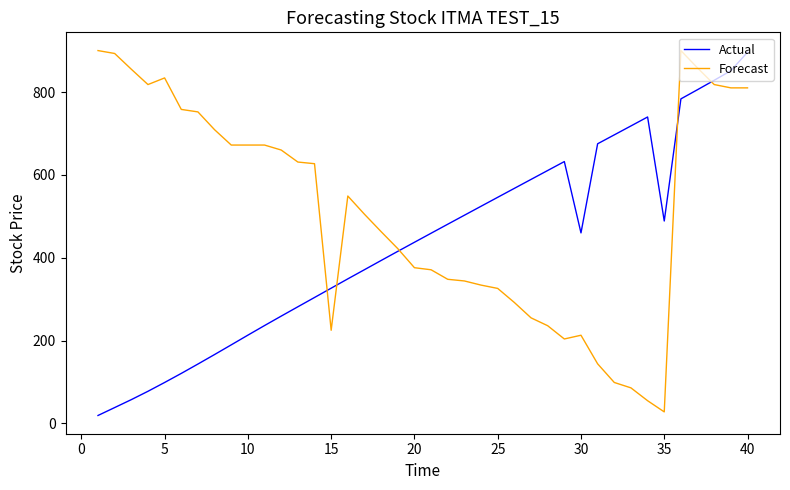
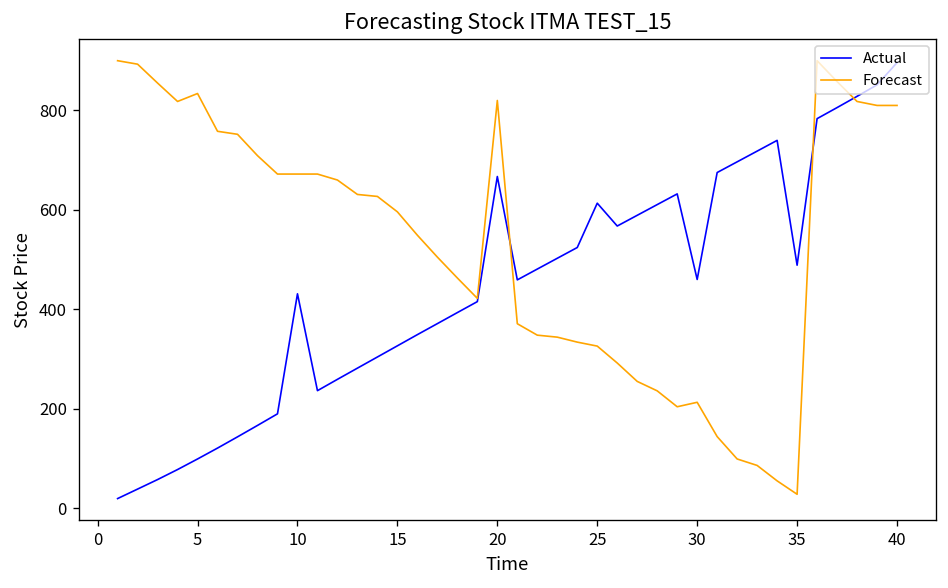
  {
    "Actual": {
      "5": 100,
-     "10": 210,
+     "10": 430,
      "15": 330,
-     "20": 440,
-     "25": 550,
+     "20": 670,
+     "25": 610,
      "30": 460,
      "35": 490
    },
    "Forecast": {
      "5": 830,
      "10": 670,
-     "15": 230,
-     "20": 380,
+     "15": 600,
+     "20": 820,
      "25": 330,
      "30": 210,
      "35": 30,
      "40": 810
    }
  }
